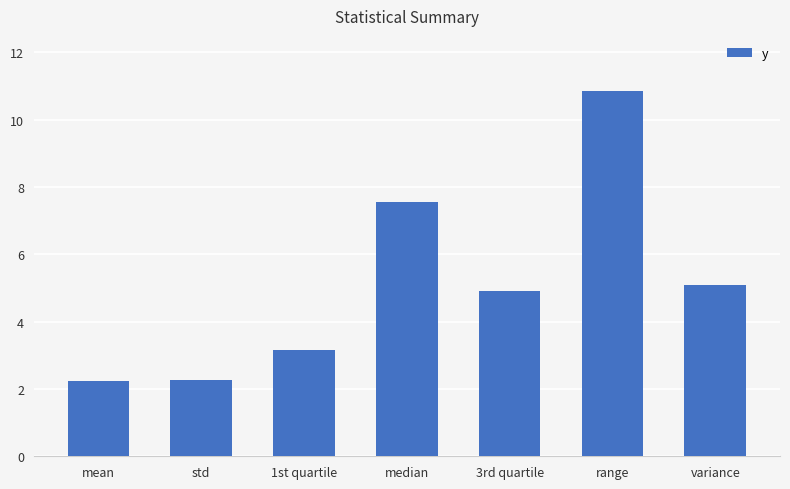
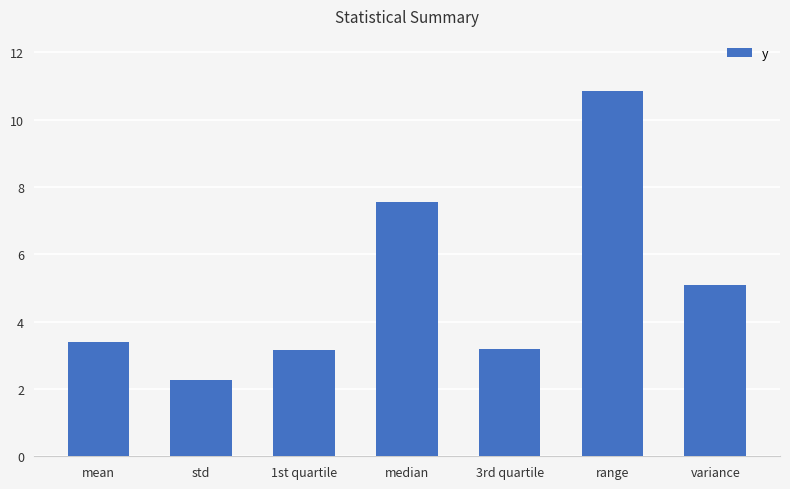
  {
-   "mean": 2.2,
+   "mean": 3.4,
    "std": 2.3,
    "1st quartile": 3.1,
    "median": 7.5,
-   "3rd quartile": 4.9,
+   "3rd quartile": 3.2,
    "range": 10.9,
    "variance": 5.1
  }
